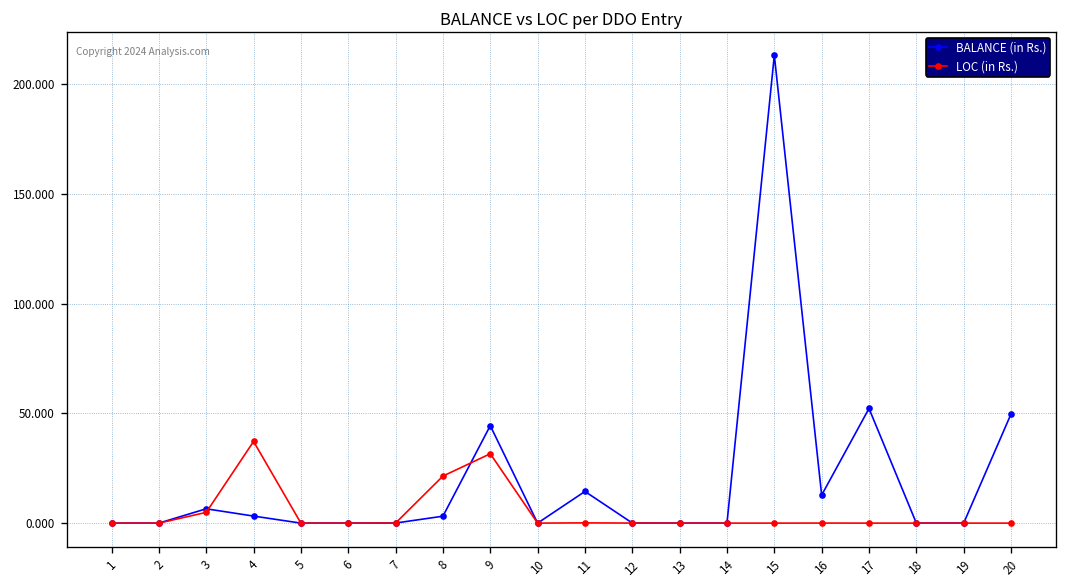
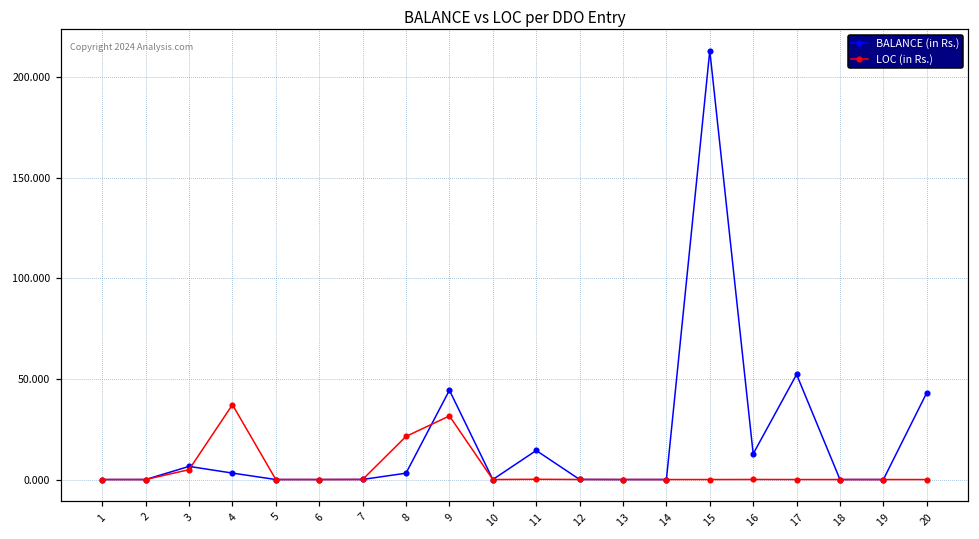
  {
    "BALANCE (in Rs.)": {
      "3": 7,
      "4": 3,
      "8": 3,
      "9": 44,
      "11": 14,
      "15": 213,
      "16": 13,
      "17": 52,
-     "20": 50
+     "20": 43
    },
    "LOC (in Rs.)": {
      "3": 5,
      "4": 37,
      "8": 21,
      "9": 32,
      "11": 0,
      "15": 0,
      "16": 0,
      "17": 0,
      "20": 0
    }
  }
